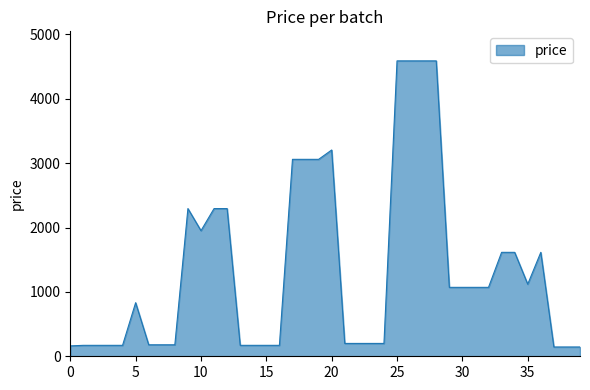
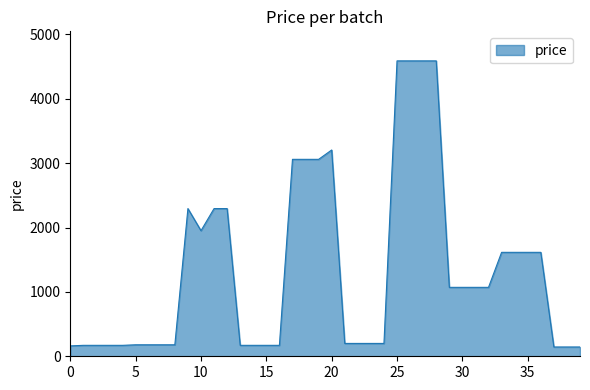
  {
    "0": 200,
-   "5": 800,
+   "5": 200,
    "10": 2000,
    "15": 200,
    "20": 3200,
    "25": 4600,
    "30": 1100,
-   "35": 1100
+   "35": 1600
  }
